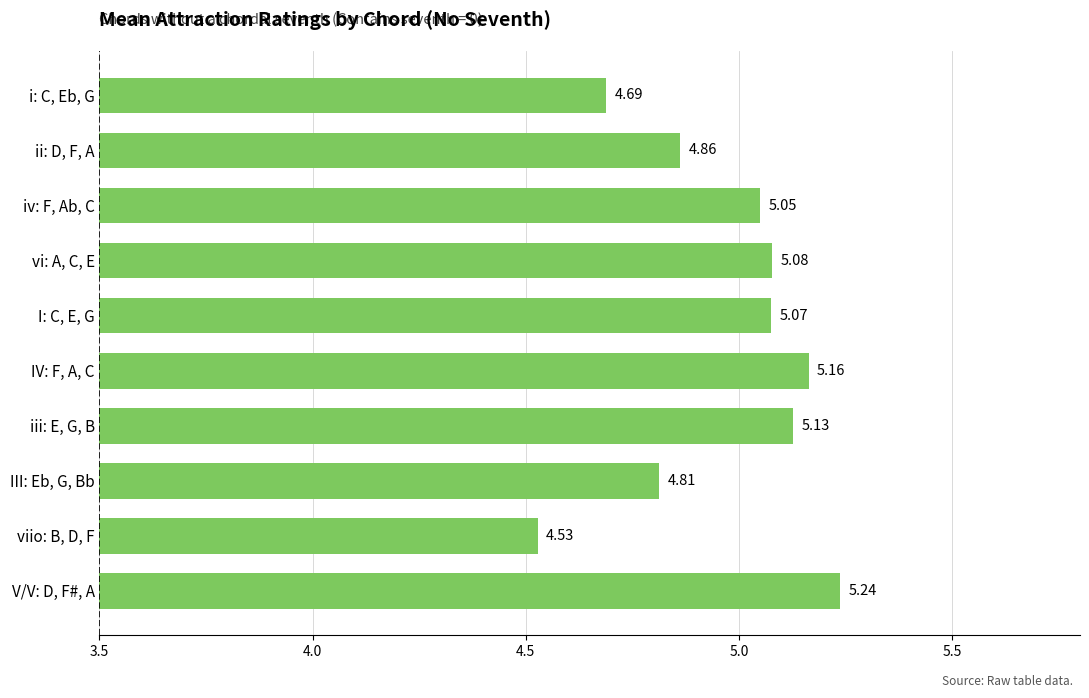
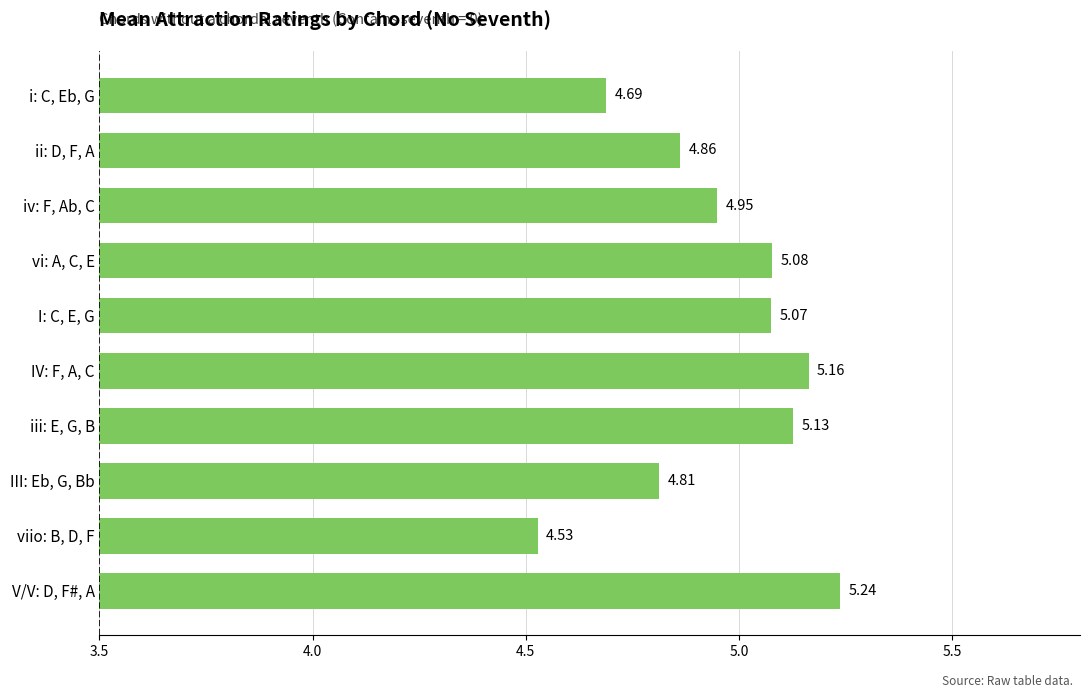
  {
    "i: C, Eb, G": 4.69,
    "ii: D, F, A": 4.86,
-   "iv: F, Ab, C": 5.05,
+   "iv: F, Ab, C": 4.95,
    "vi: A, C, E": 5.08,
    "I: C, E, G": 5.07,
    "IV: F, A, C": 5.16,
    "iii: E, G, B": 5.13,
    "III: Eb, G, Bb": 4.81,
    "viio: B, D, F": 4.53,
    "V/V: D, F#, A": 5.24
  }
